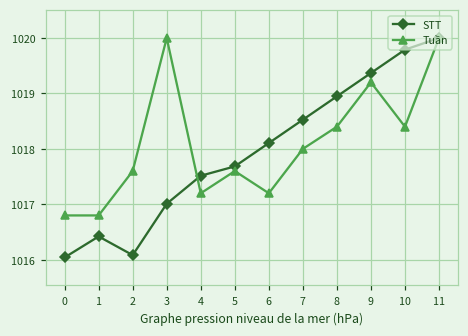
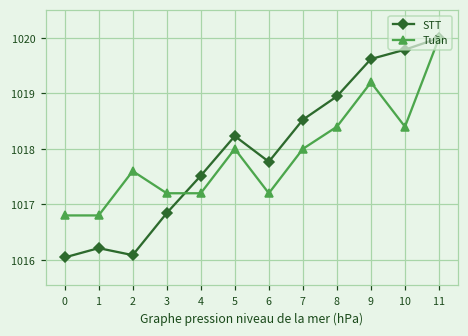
  {
    "STT": {
      "0": 1016.0,
-     "1": 1016.4,
+     "1": 1016.2,
      "2": 1016.1,
-     "3": 1017.0,
+     "3": 1016.8,
      "4": 1017.5,
-     "5": 1017.7,
-     "6": 1018.1,
+     "5": 1018.2,
+     "6": 1017.8,
      "7": 1018.5,
      "8": 1018.9,
-     "9": 1019.4
+     "9": 1019.6
    },
    "Tuần": {
      "0": 1016.8,
      "1": 1016.8,
      "2": 1017.6,
-     "3": 1020.0,
+     "3": 1017.2,
      "4": 1017.2,
-     "5": 1017.6,
+     "5": 1018.0,
      "6": 1017.2,
      "7": 1018.0,
      "8": 1018.4,
      "9": 1019.2,
      "10": 1018.4
    }
  }
